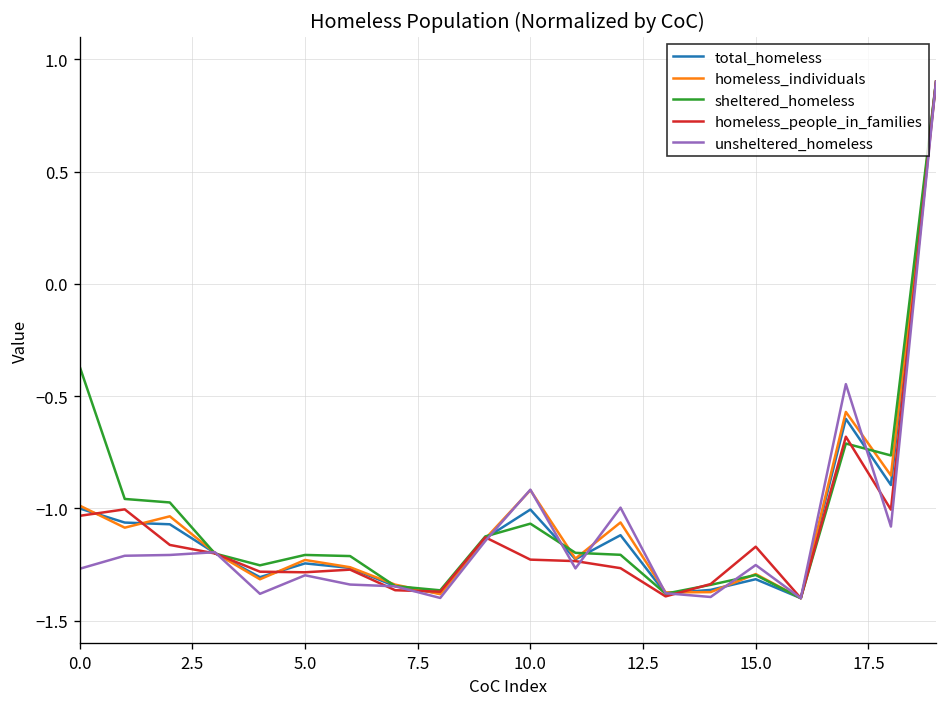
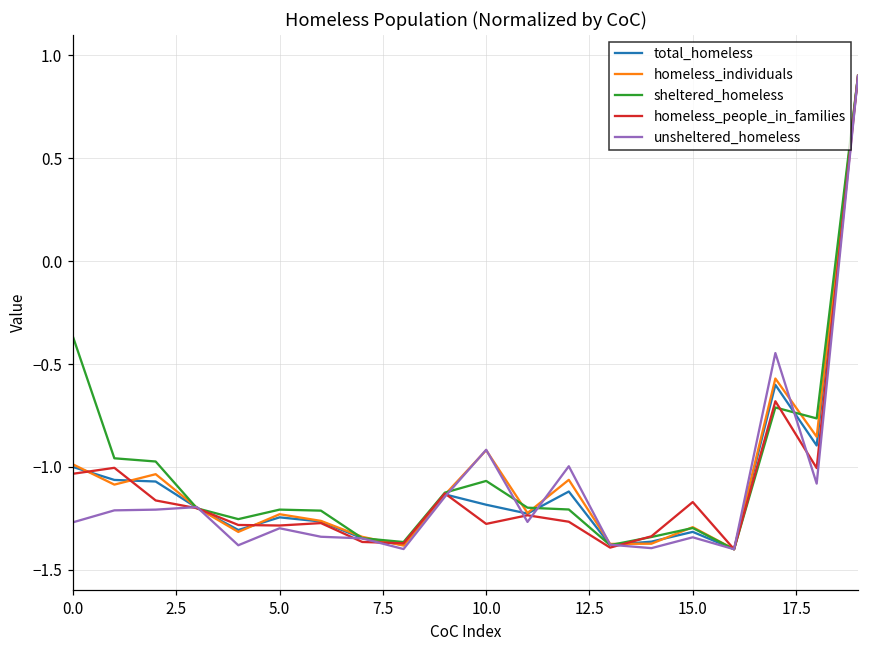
  {
    "total_homeless": {
      "5.0": -1.25,
-     "10.0": -1.01,
+     "10.0": -1.18,
      "15.0": -1.32
    },
    "homeless_individuals": {
      "5.0": -1.23
    },
    "sheltered_homeless": {
      "0.0": -0.37,
      "5.0": -1.21,
      "10.0": -1.07
    },
    "homeless_people_in_families": {
      "0.0": -1.03,
-     "10.0": -1.23,
+     "10.0": -1.28,
      "15.0": -1.17
    },
    "unsheltered_homeless": {
      "0.0": -1.27,
-     "15.0": -1.25
+     "15.0": -1.34
    }
  }
